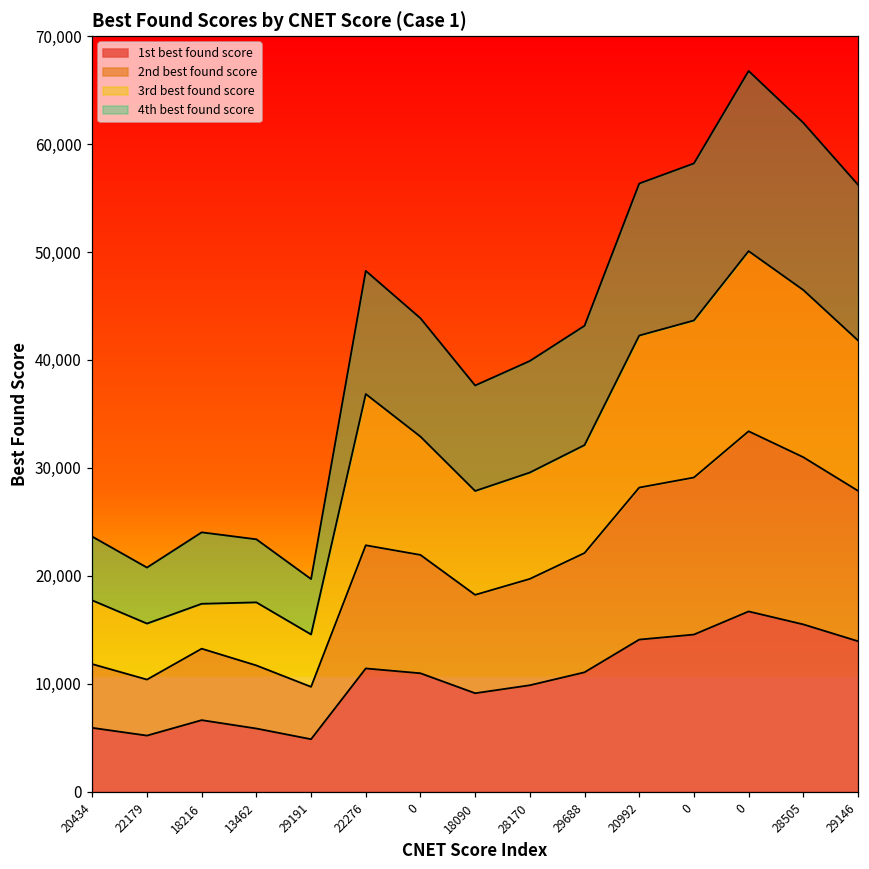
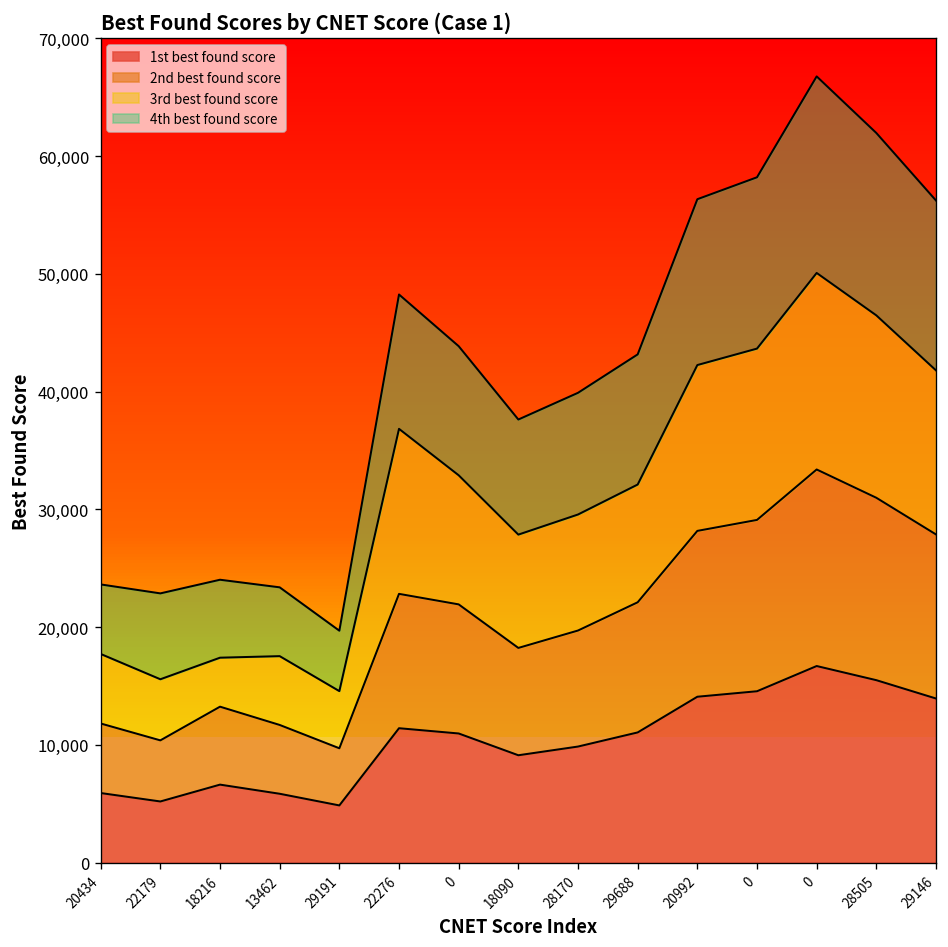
  {
    "3rd best found score": {
      "20434": "6,000",
      "22179": "5,000",
      "18216": "4,000",
      "13462": "6,000",
      "29191": "5,000",
      "22276": "14,000",
      "18090": "10,000",
      "28170": "10,000",
      "29688": "10,000",
      "20992": "14,000",
      "28505": "15,000",
      "29146": "14,000"
    },
    "4th best found score": {
      "20434": "6,000",
-     "22179": "5,000",
+     "22179": "7,000",
      "18216": "7,000",
      "13462": "6,000",
      "29191": "5,000",
      "22276": "11,000",
      "18090": "10,000",
      "28170": "10,000",
      "29688": "11,000",
      "20992": "14,000",
      "28505": "15,000",
      "29146": "14,000"
    }
  }
